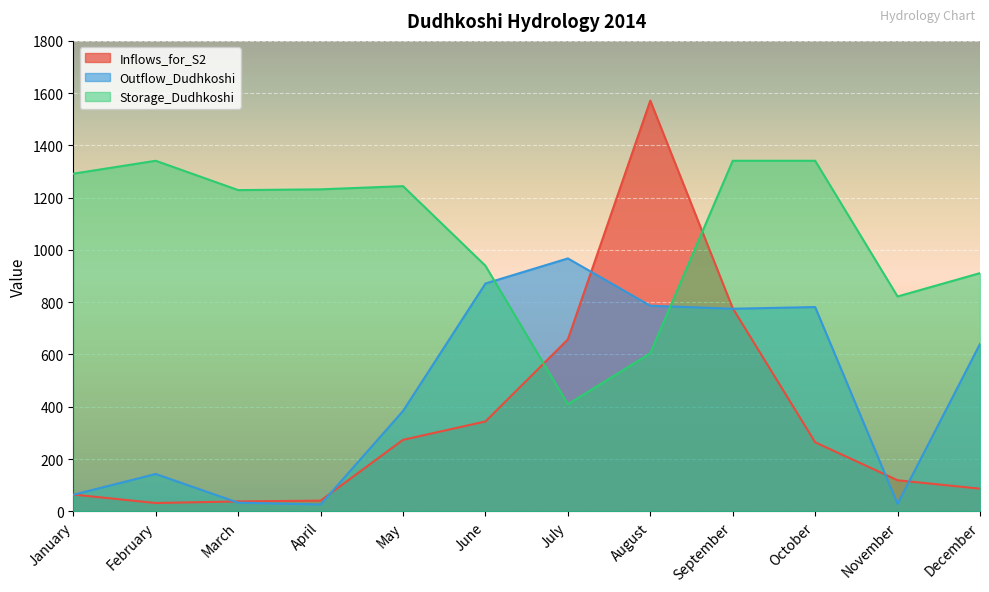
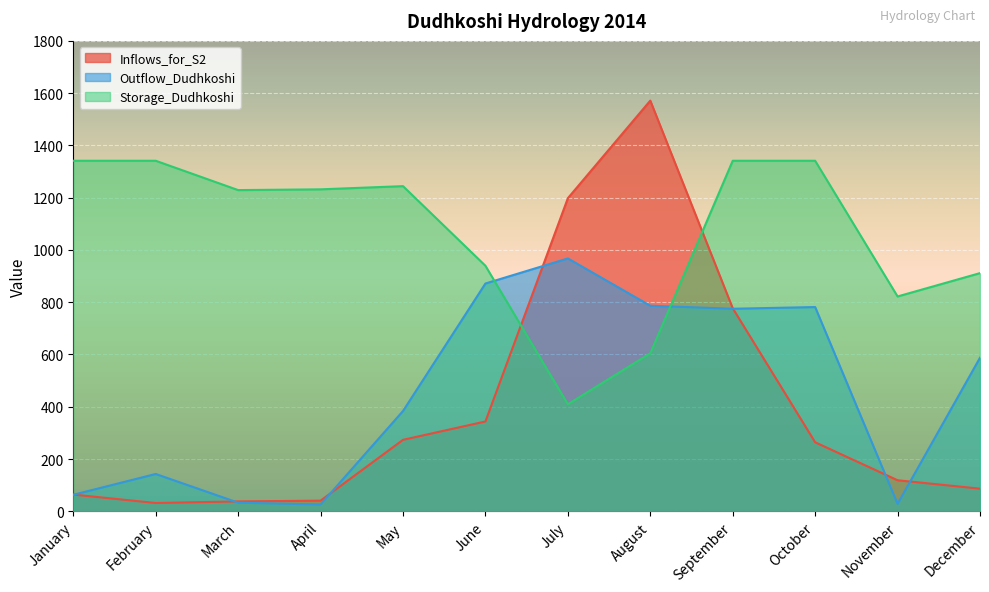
  {
    "Inflows_for_S2": {
      "February": 30,
      "April": 40,
      "May": 270,
      "June": 340,
-     "July": 660,
+     "July": 1200,
      "August": 1570,
      "October": 260,
      "November": 120,
      "December": 90
    },
    "Outflow_Dudhkoshi": {
      "February": 140,
      "April": 30,
      "May": 380,
      "June": 870,
      "July": 970,
      "August": 790,
      "October": 780,
      "November": 30,
-     "December": 640
+     "December": 590
    },
    "Storage_Dudhkoshi": {
-     "January": 1290,
+     "January": 1340,
      "February": 1340,
      "March": 1230,
      "April": 1230,
      "May": 1240,
      "June": 940,
      "July": 410,
      "August": 600,
      "September": 1340,
      "October": 1340,
      "November": 820,
      "December": 910
    }
  }
